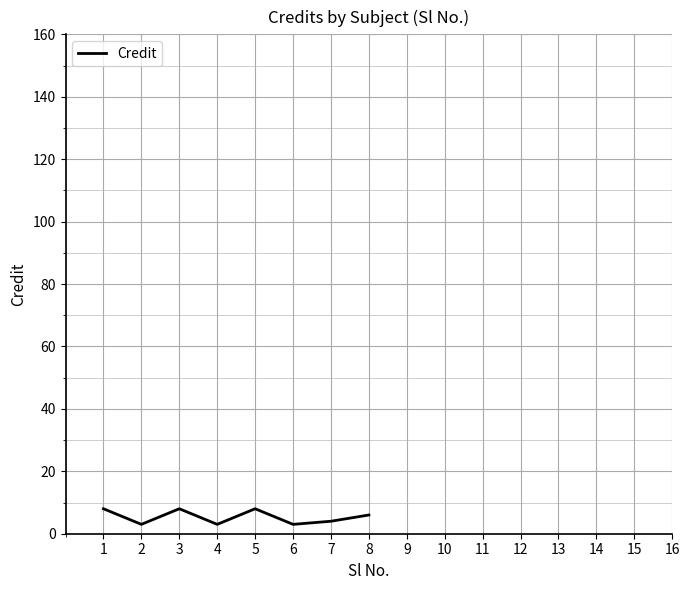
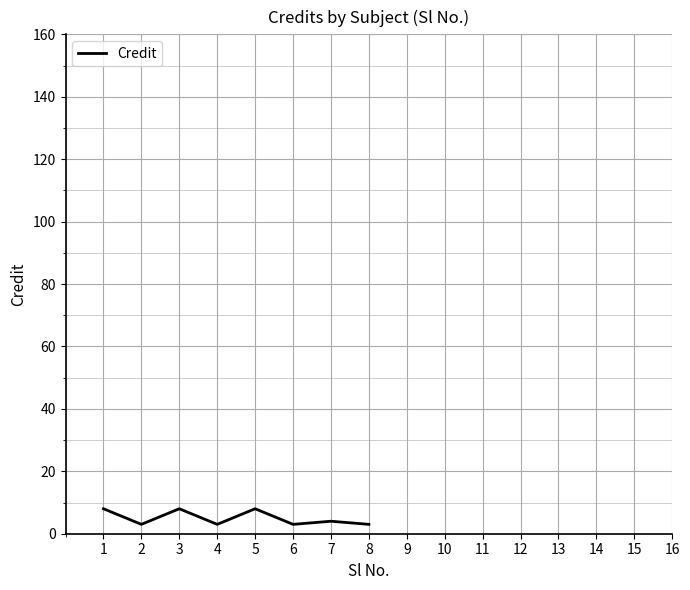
  {
    "1": 8,
    "2": 3,
    "3": 8,
    "4": 3,
    "5": 8,
    "6": 3,
    "7": 4,
-   "8": 6
+   "8": 3
  }
